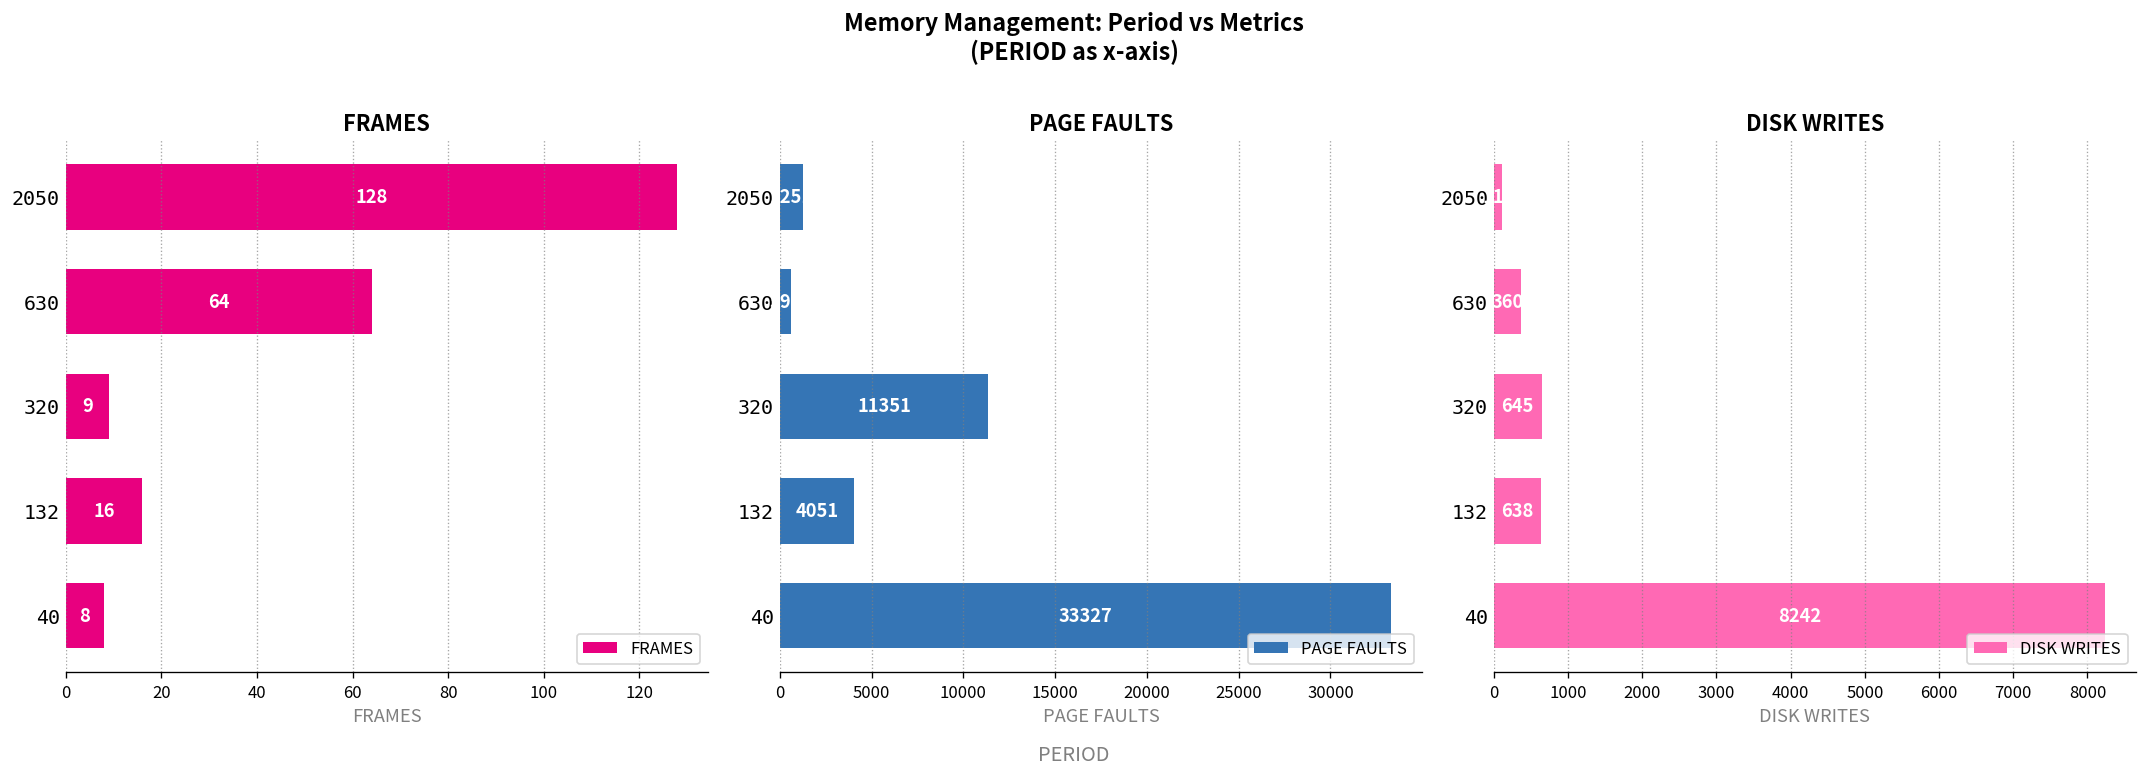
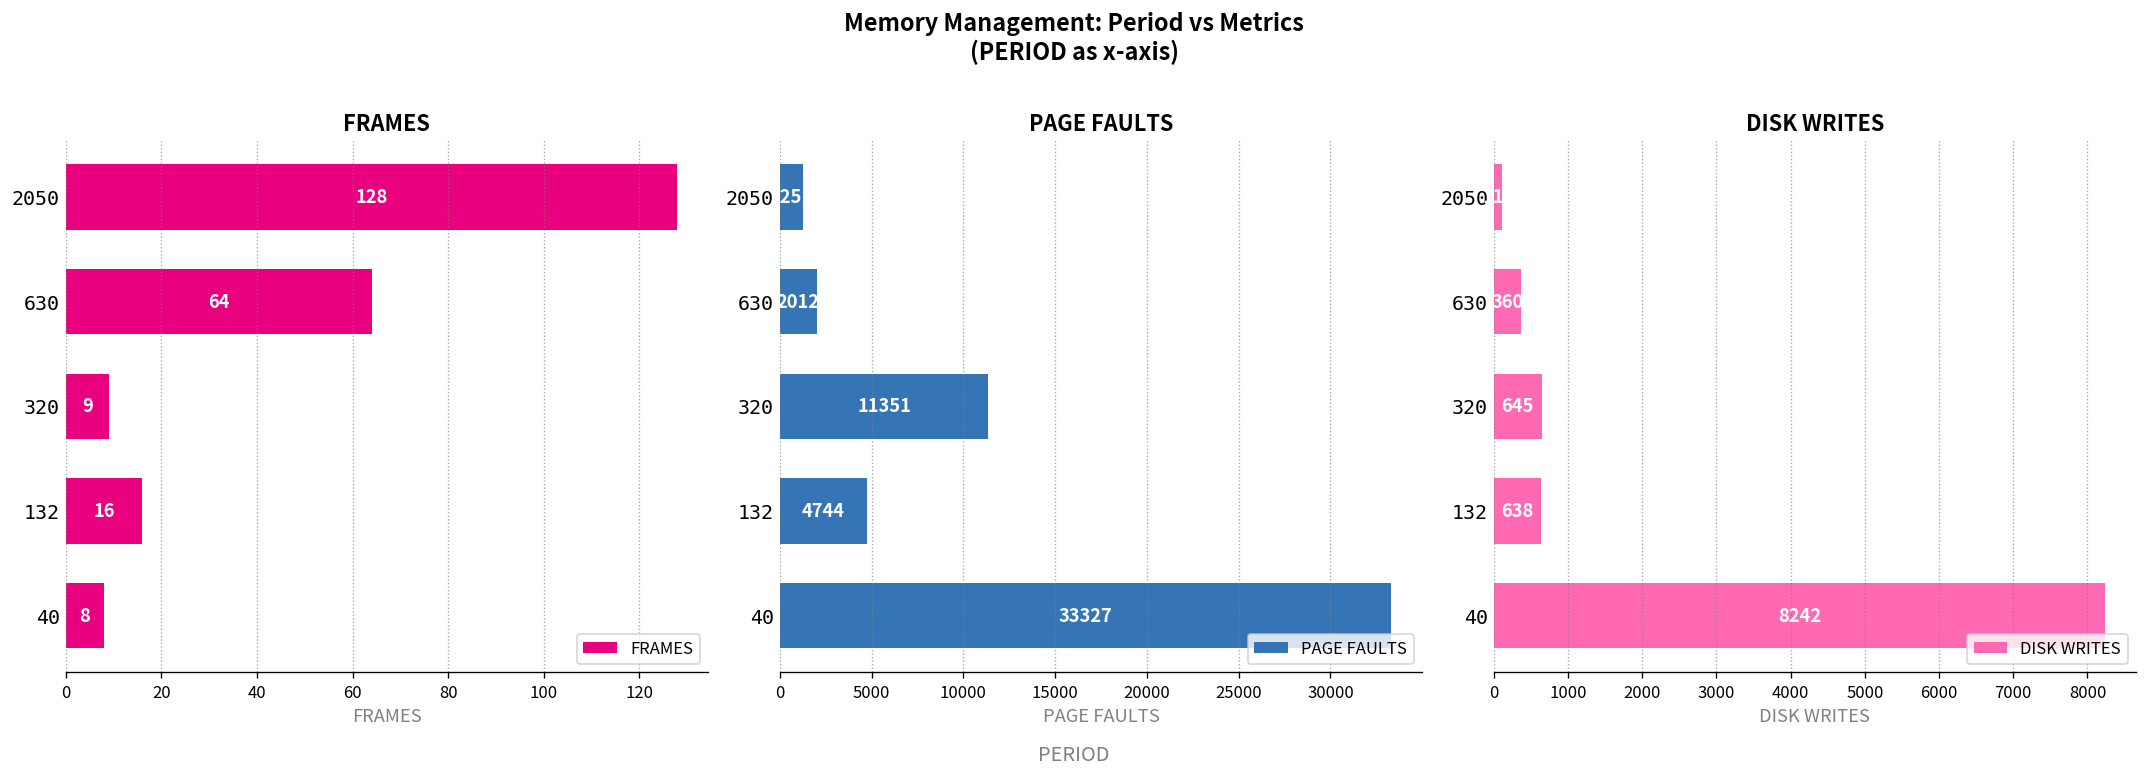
  {
    "FRAMES": {
      "2050": 128,
      "630": 64,
      "320": 9,
      "132": 16,
      "40": 8
    },
    "PAGE FAULTS": {
-     "630": 600,
+     "630": 2000,
      "320": 11351,
-     "132": 4051,
+     "132": 4744,
      "40": 33327
    },
    "DISK WRITES": {
      "630": 360,
      "320": 645,
      "132": 638,
      "40": 8242
    }
  }
